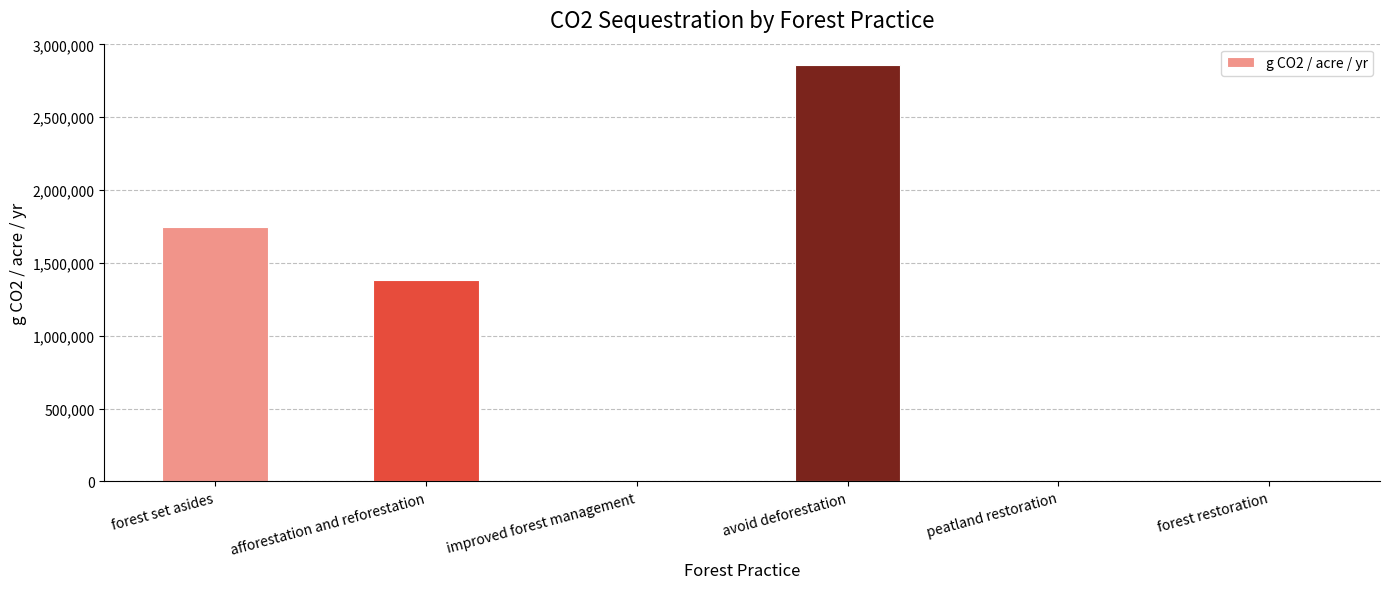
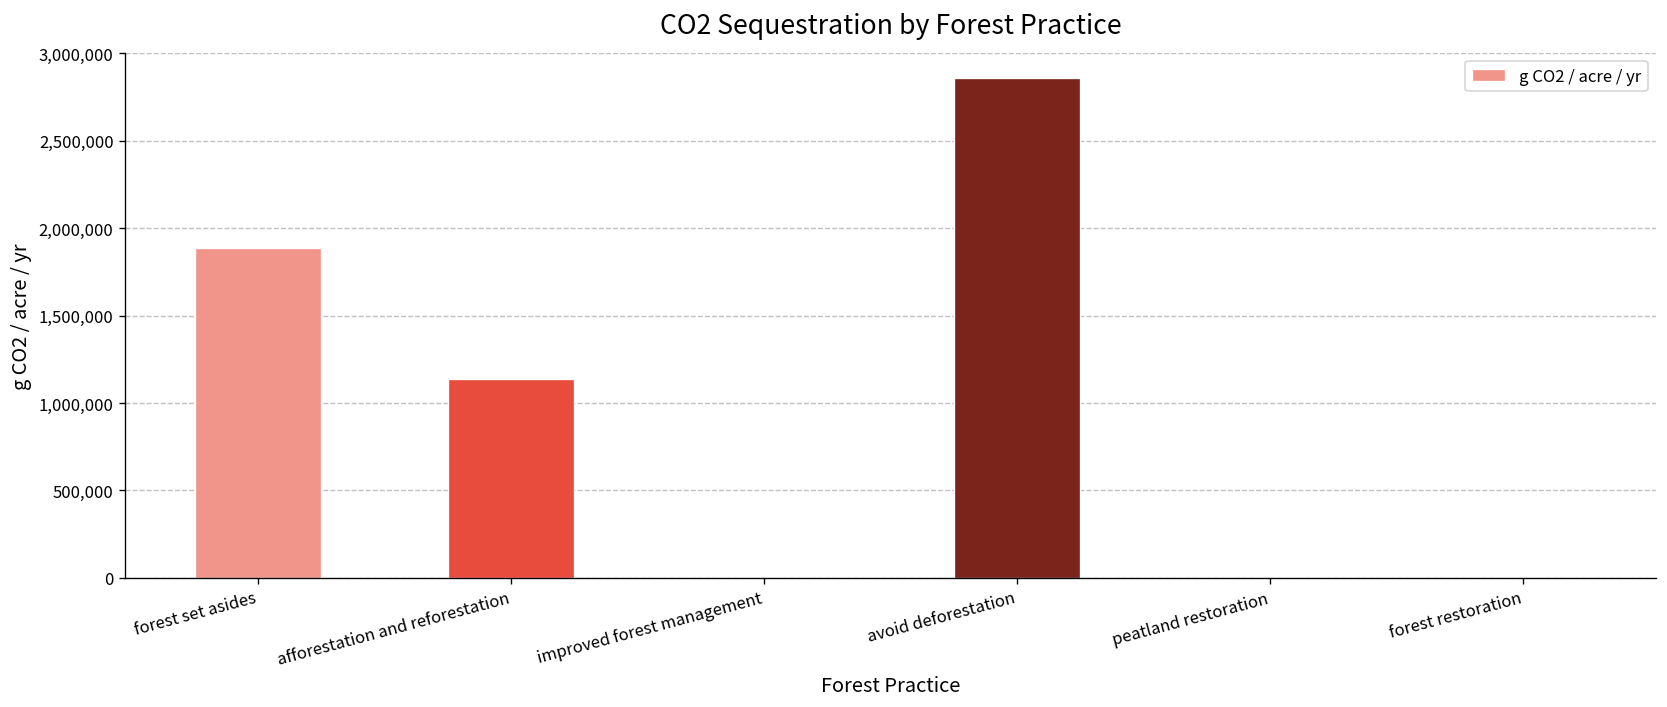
  {
-   "forest set asides": "1,750,000",
-   "afforestation and reforestation": "1,380,000",
+   "forest set asides": "1,890,000",
+   "afforestation and reforestation": "1,140,000",
    "improved forest management": "0",
    "avoid deforestation": "2,860,000",
    "peatland restoration": "0",
    "forest restoration": "0"
  }
